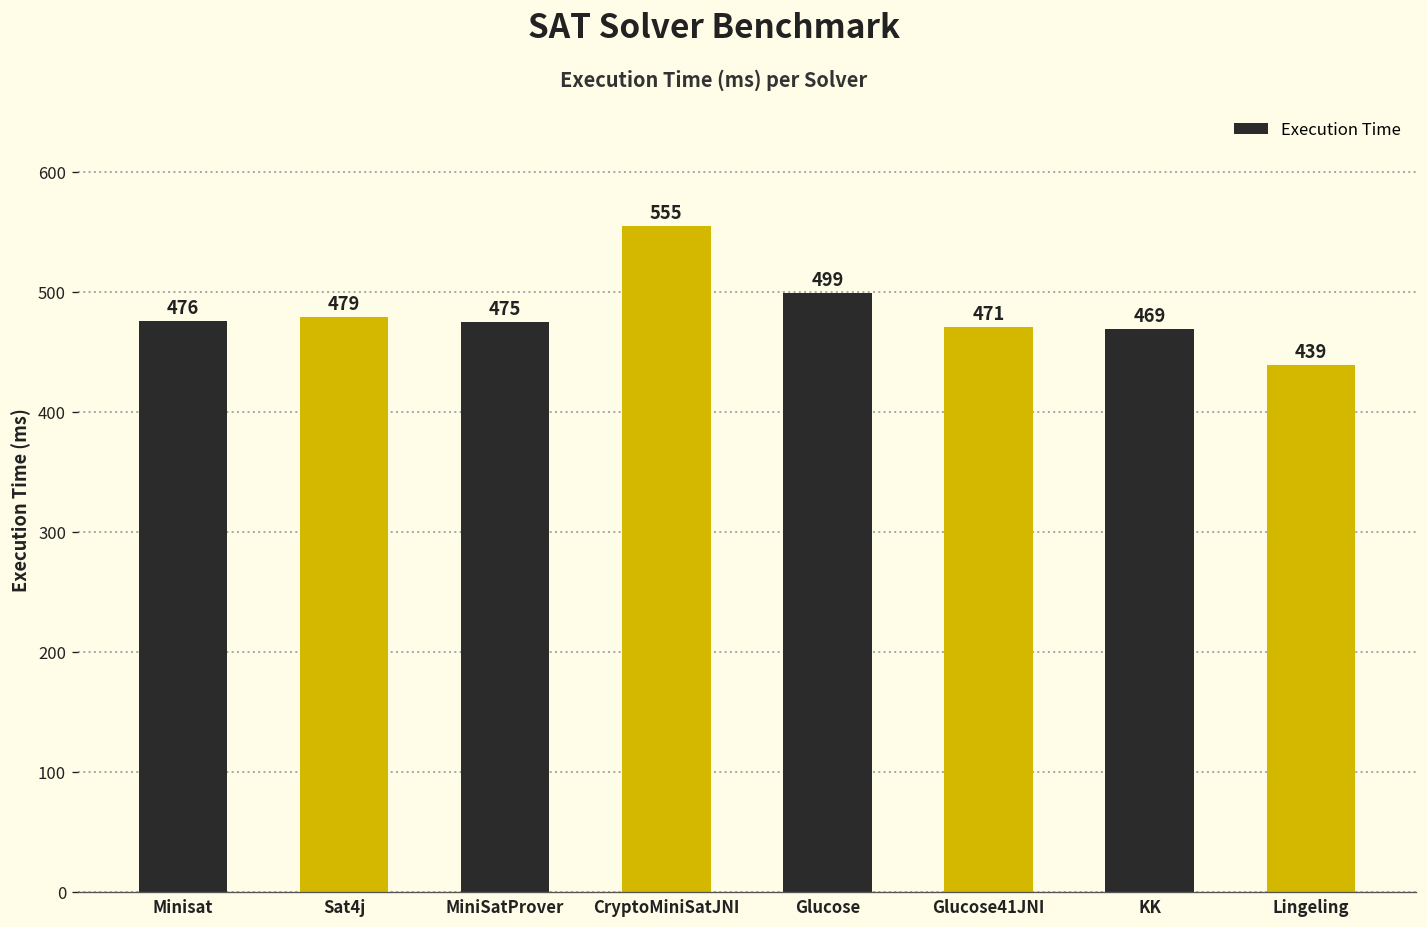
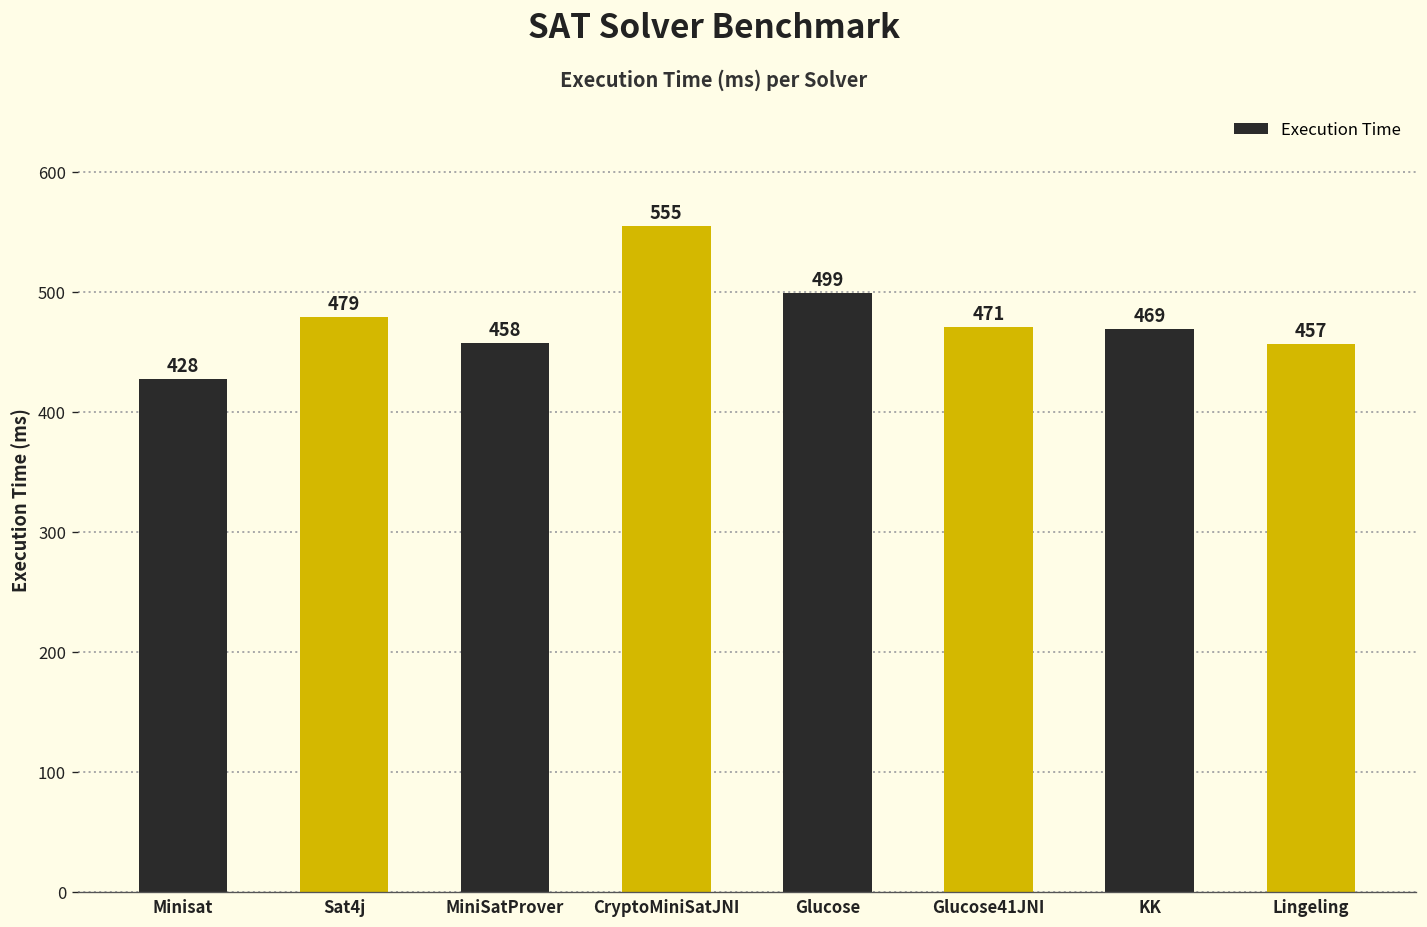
  {
-   "Minisat": 476,
+   "Minisat": 428,
    "Sat4j": 479,
-   "MiniSatProver": 475,
+   "MiniSatProver": 458,
    "CryptoMiniSatJNI": 555,
    "Glucose": 499,
    "Glucose41JNI": 471,
    "KK": 469,
-   "Lingeling": 439
+   "Lingeling": 457
  }
